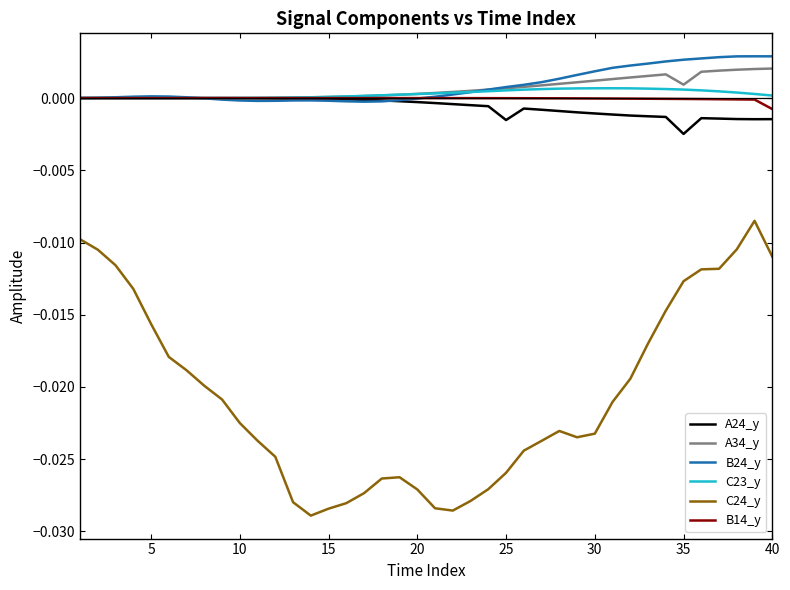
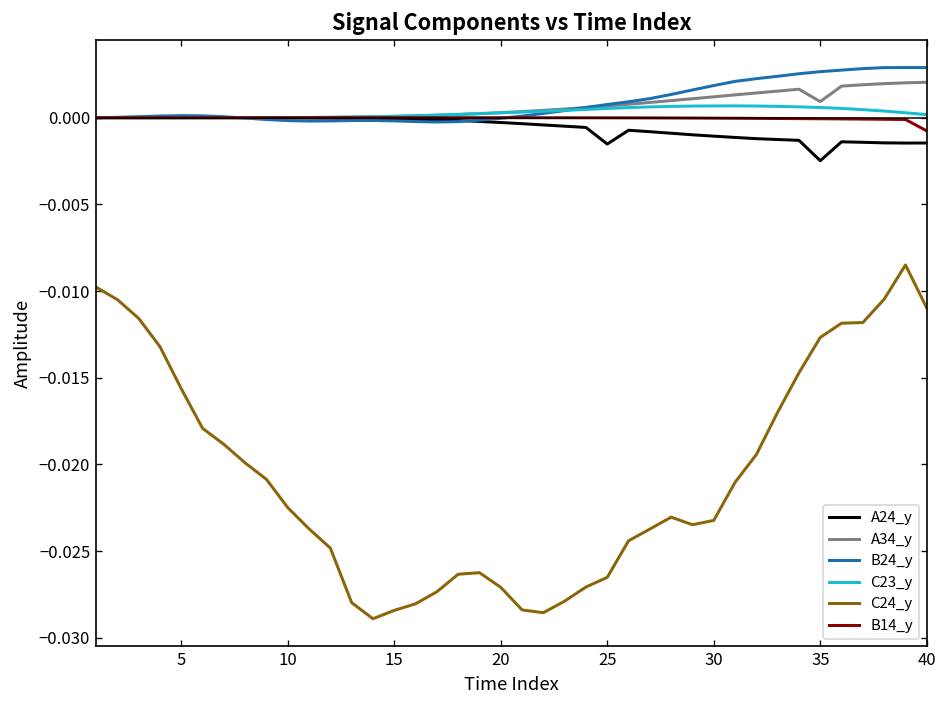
  {
    "A24_y": {
      "20": -0.0003,
      "25": -0.0015,
      "30": -0.0011,
      "35": -0.0025,
      "40": -0.0015
    },
    "A34_y": {
      "30": 0.0012,
      "35": 0.0009,
      "40": 0.0020
    },
    "B24_y": {
      "30": 0.0019,
      "35": 0.0027,
      "40": 0.0029
    },
    "C23_y": {
      "30": 0.0007,
      "35": 0.0006,
      "40": 0.0002
    },
    "C24_y": {
      "5": -0.0156,
      "10": -0.0225,
      "15": -0.0284,
      "20": -0.0271,
-     "25": -0.0259,
+     "25": -0.0265,
      "30": -0.0232,
      "35": -0.0127,
      "40": -0.0110
    },
    "B14_y": {
      "25": 0.0000,
      "30": 0.0000,
      "35": -0.0001,
      "40": -0.0008
    }
  }
